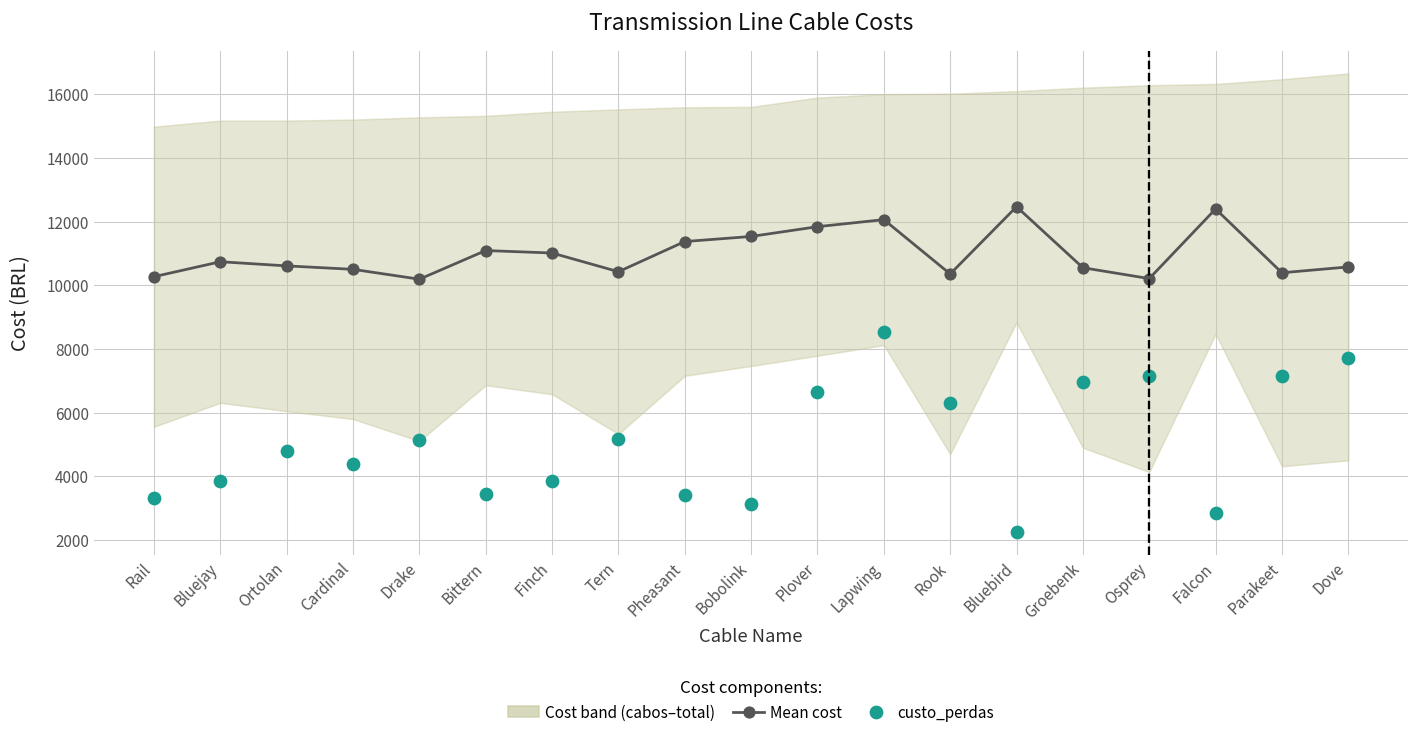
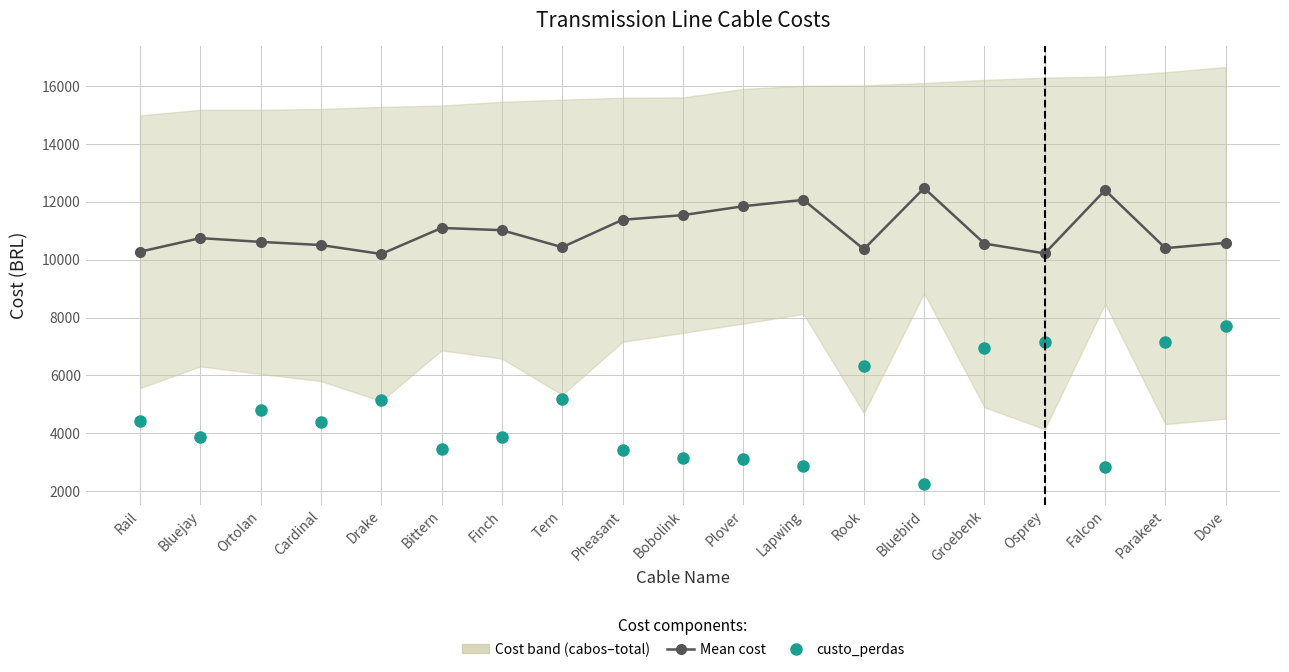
  {
    "custo_perdas": {
-     "Rail": 3300,
+     "Rail": 4400,
      "Bluejay": 3900,
      "Ortolan": 4800,
      "Cardinal": 4400,
      "Drake": 5200,
      "Bittern": 3500,
      "Finch": 3900,
      "Tern": 5200,
      "Pheasant": 3400,
      "Bobolink": 3100,
-     "Plover": 6700,
-     "Lapwing": 8500,
+     "Plover": 3100,
+     "Lapwing": 2900,
      "Rook": 6300,
      "Bluebird": 2300,
      "Groebenk": 7000,
      "Osprey": 7100,
      "Falcon": 2800,
      "Parakeet": 7200,
      "Dove": 7700
    }
  }
